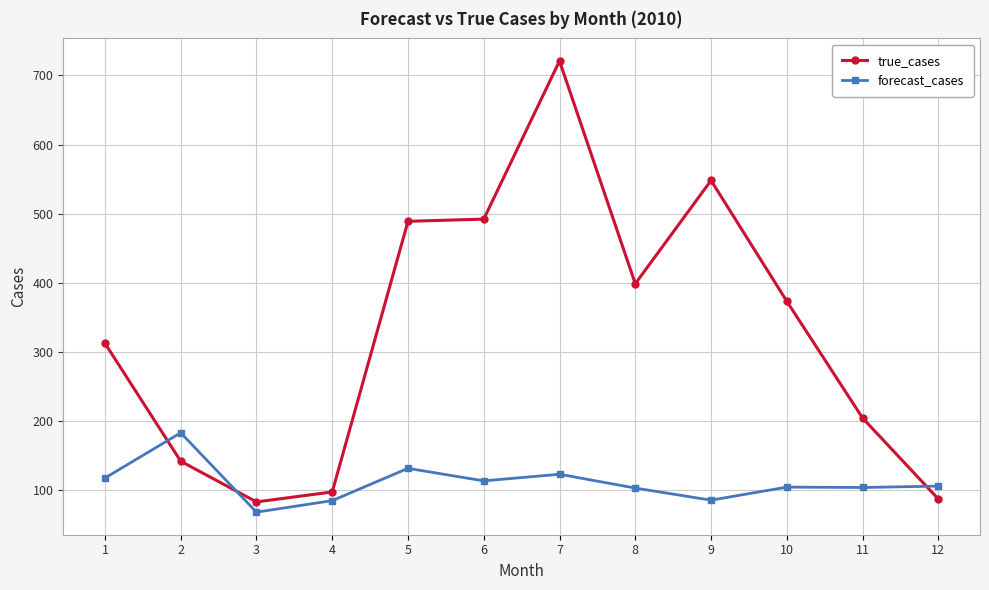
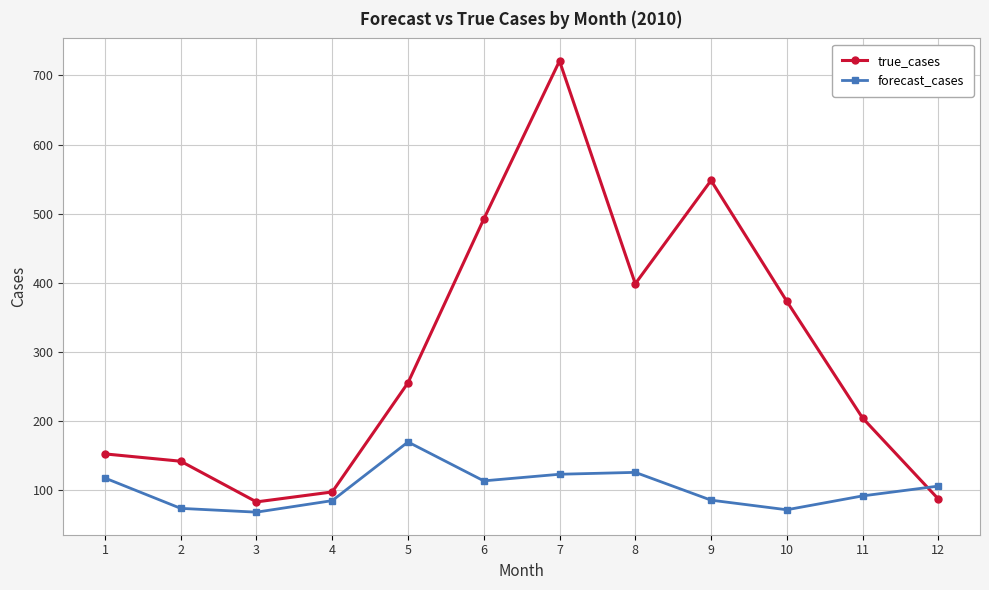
  {
    "true_cases": {
-     "1": 310,
+     "1": 150,
      "2": 140,
      "3": 80,
      "4": 100,
-     "5": 490,
+     "5": 260,
      "6": 490,
      "7": 720,
      "8": 400,
      "9": 550,
      "10": 370,
      "11": 200,
      "12": 90
    },
    "forecast_cases": {
      "1": 120,
-     "2": 180,
+     "2": 70,
      "3": 70,
      "4": 80,
-     "5": 130,
+     "5": 170,
      "6": 110,
      "7": 120,
-     "8": 100,
+     "8": 130,
      "9": 90,
-     "10": 100,
-     "11": 100,
+     "10": 70,
+     "11": 90,
      "12": 110
    }
  }
